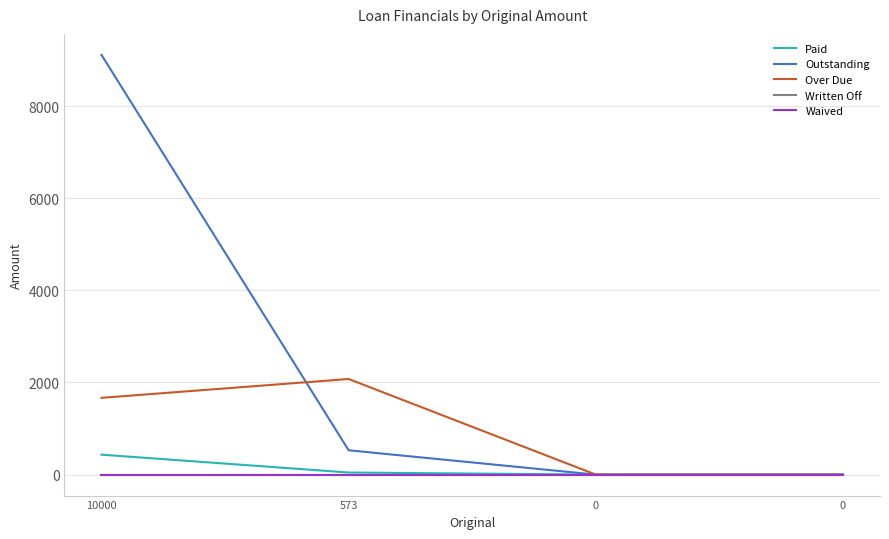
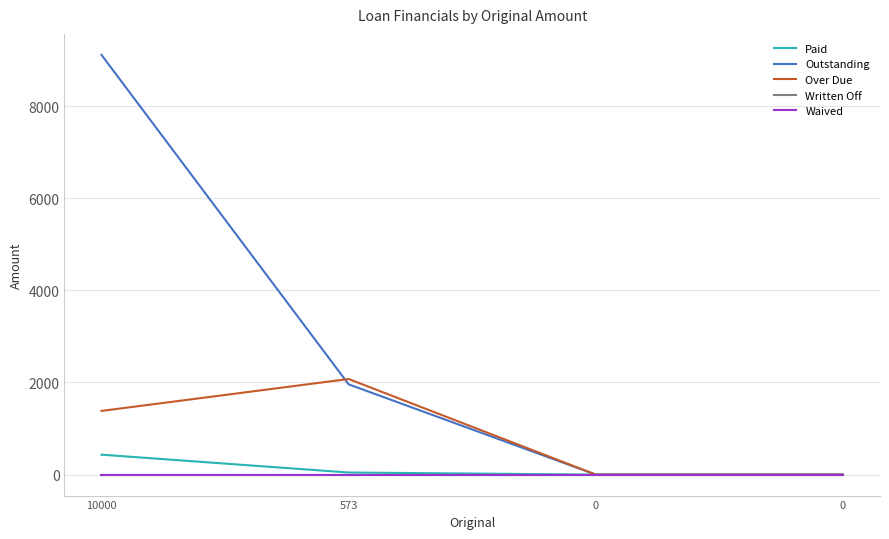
  {
    "Paid": {
      "10000": 400
    },
    "Outstanding": {
      "10000": 9100,
-     "573": 500
+     "573": 2000
    },
    "Over Due": {
-     "10000": 1700,
+     "10000": 1400,
      "573": 2100
    },
    "Waived": {
      "10000": 0
    }
  }
